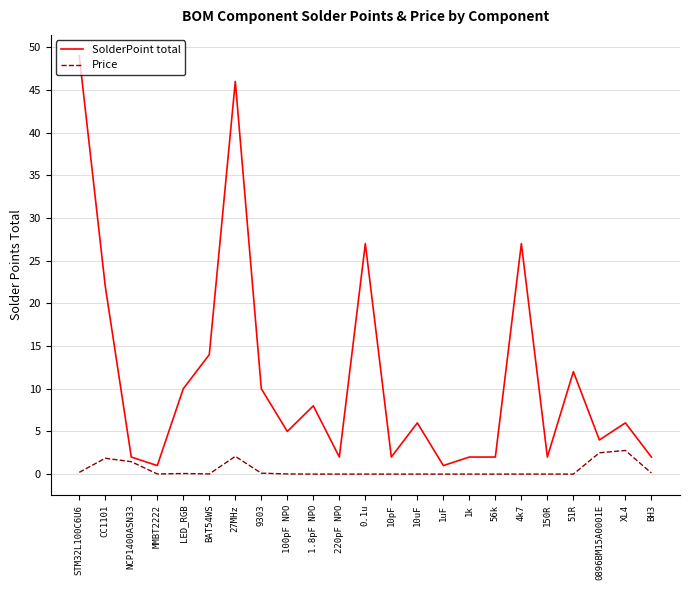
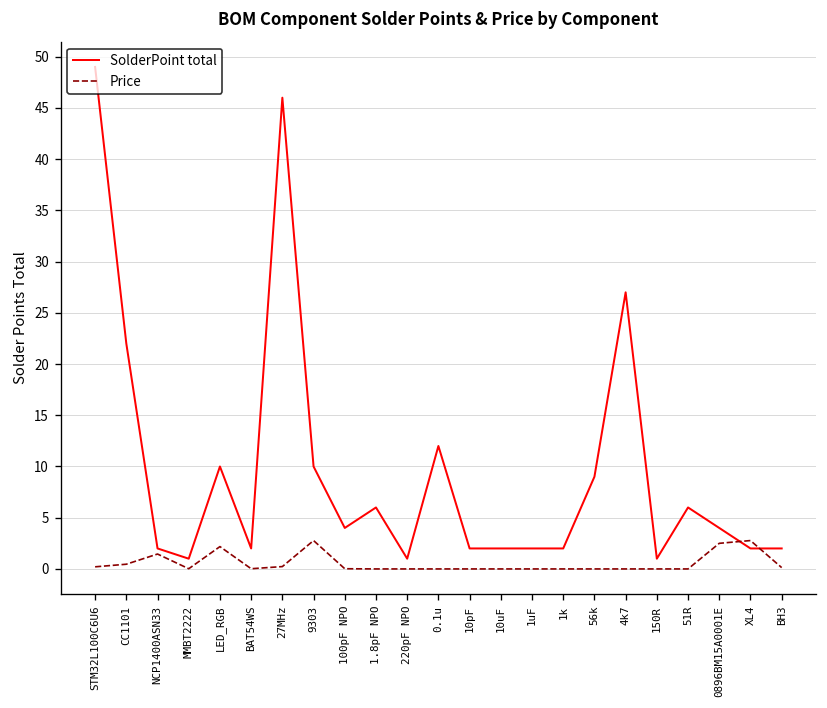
  {
    "SolderPoint total": {
      "CC1101": 22,
      "NCP1400ASN33": 2,
      "MMBT2222": 1,
      "LED_RGB": 10,
-     "BAT54WS": 14,
+     "BAT54WS": 2,
      "27MHz": 46,
      "9303": 10,
-     "100pF NPO": 5,
-     "1.8pF NPO": 8,
-     "220pF NPO": 2,
-     "0.1u": 27,
+     "100pF NPO": 4,
+     "1.8pF NPO": 6,
+     "220pF NPO": 1,
+     "0.1u": 12,
      "10pF": 2,
-     "10uF": 6,
-     "1uF": 1,
+     "10uF": 2,
+     "1uF": 2,
      "1k": 2,
-     "56k": 2,
+     "56k": 9,
      "4k7": 27,
-     "150R": 2,
-     "51R": 12,
+     "150R": 1,
+     "51R": 6,
      "0896BM15A0001E": 4,
-     "XL4": 6,
+     "XL4": 2,
      "BH3": 2
    },
    "Price": {
      "STM32L100C6U6": 0,
-     "CC1101": 2,
+     "CC1101": 0,
      "NCP1400ASN33": 1,
      "MMBT2222": 0,
-     "LED_RGB": 0,
+     "LED_RGB": 2,
      "BAT54WS": 0,
-     "27MHz": 2,
-     "9303": 0,
+     "27MHz": 0,
+     "9303": 3,
      "100pF NPO": 0,
      "1.8pF NPO": 0,
      "220pF NPO": 0,
      "0.1u": 0,
      "10pF": 0,
      "10uF": 0,
      "1uF": 0,
      "1k": 0,
      "56k": 0,
      "4k7": 0,
      "150R": 0,
      "51R": 0,
      "0896BM15A0001E": 3,
      "XL4": 3,
      "BH3": 0
    }
  }
